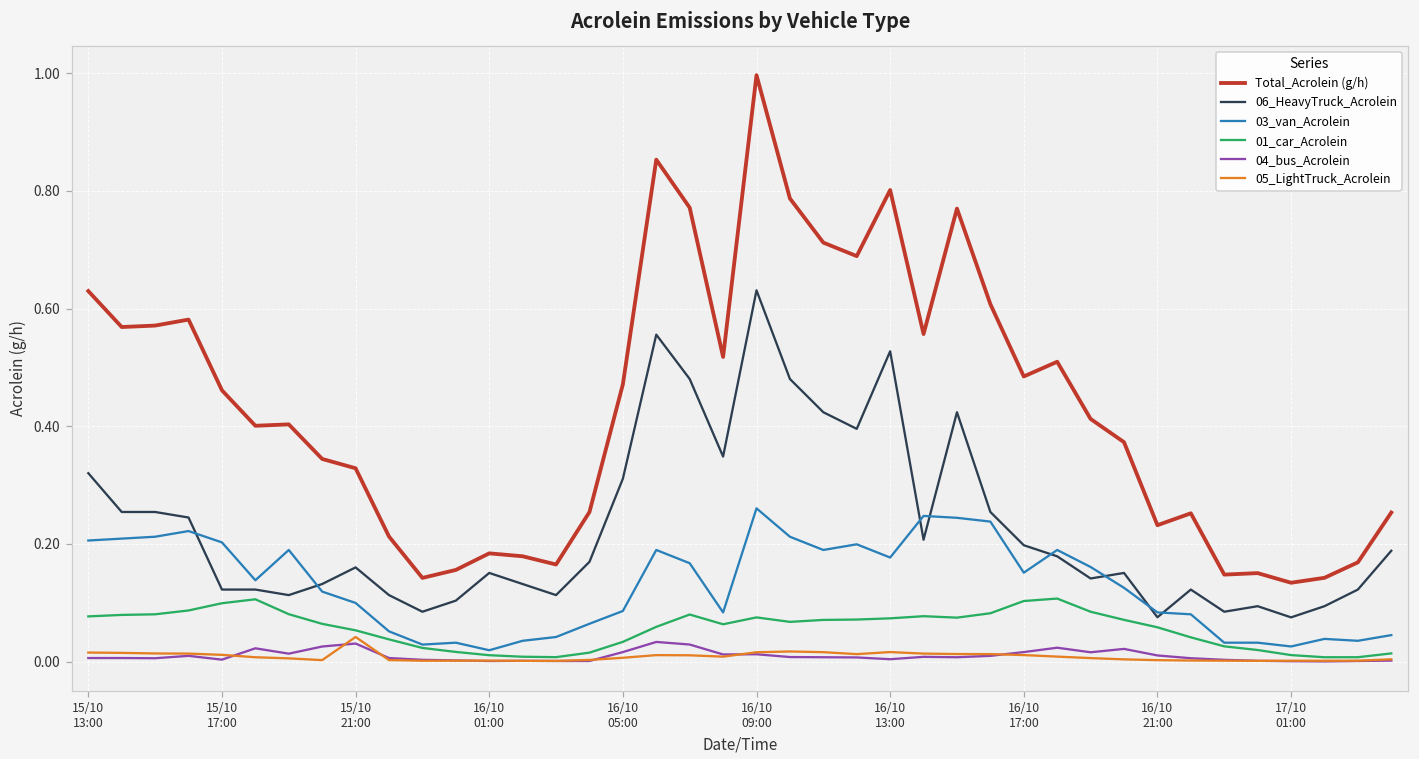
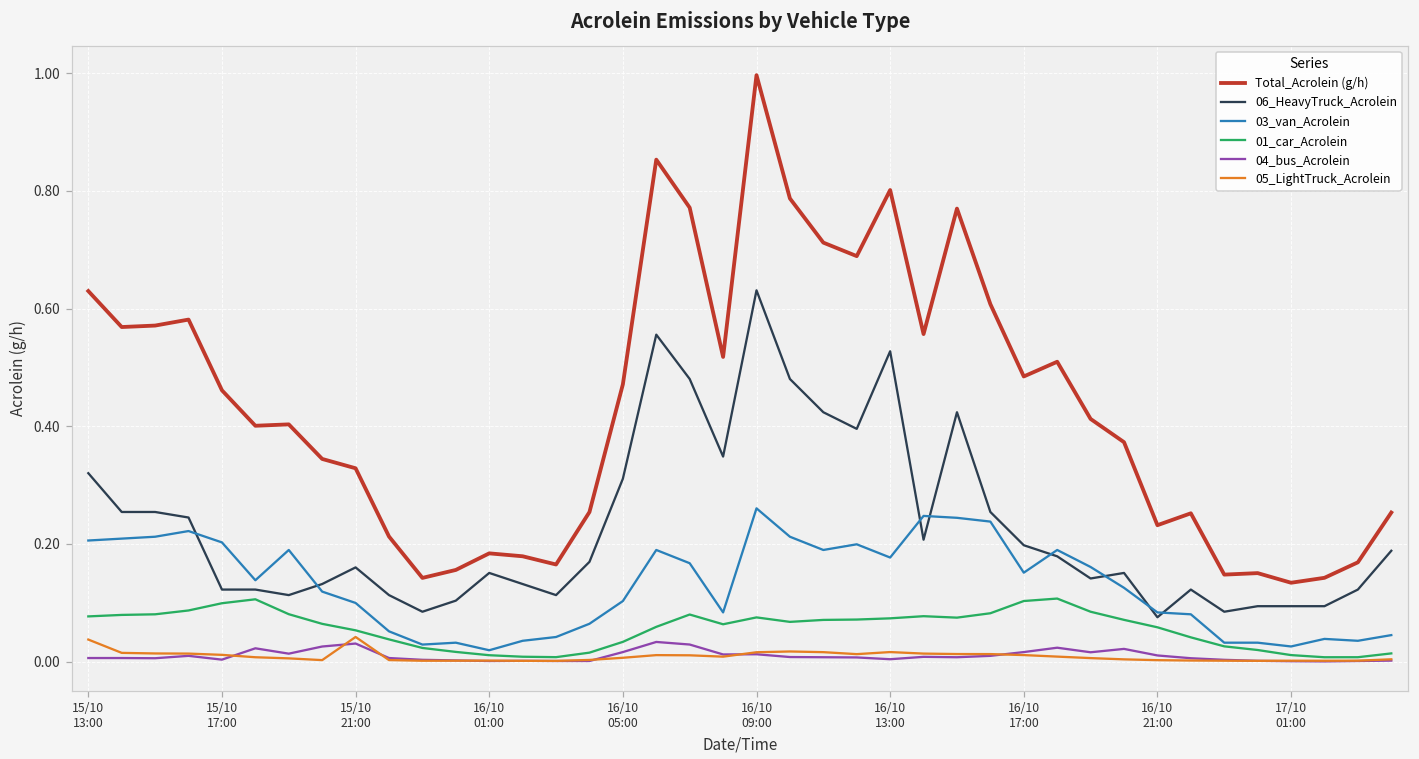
  {
    "Total_Acrolein (g/h)": {
      "15/10 13:00": 0.63,
      "15/10 17:00": 0.46,
      "15/10 21:00": 0.33,
      "16/10 01:00": 0.18,
      "16/10 05:00": 0.47,
      "16/10 09:00": 1.00,
      "16/10 13:00": 0.80,
      "16/10 17:00": 0.48,
      "16/10 21:00": 0.23,
      "17/10 01:00": 0.13
    },
    "06_HeavyTruck_Acrolein": {
      "15/10 13:00": 0.32,
      "15/10 17:00": 0.12,
      "15/10 21:00": 0.16,
      "16/10 01:00": 0.15,
      "16/10 05:00": 0.31,
      "16/10 09:00": 0.63,
      "16/10 13:00": 0.53,
      "16/10 17:00": 0.20,
      "16/10 21:00": 0.08,
-     "17/10 01:00": 0.08
+     "17/10 01:00": 0.09
    },
    "03_van_Acrolein": {
      "15/10 13:00": 0.21,
      "15/10 17:00": 0.20,
      "15/10 21:00": 0.10,
      "16/10 01:00": 0.02,
-     "16/10 05:00": 0.09,
+     "16/10 05:00": 0.10,
      "16/10 09:00": 0.26,
      "16/10 13:00": 0.18,
      "16/10 17:00": 0.15,
      "16/10 21:00": 0.08,
      "17/10 01:00": 0.03
    },
    "01_car_Acrolein": {
      "15/10 13:00": 0.08,
      "15/10 17:00": 0.10,
      "15/10 21:00": 0.05,
      "16/10 01:00": 0.01,
      "16/10 05:00": 0.03,
      "16/10 09:00": 0.08,
      "16/10 13:00": 0.07,
      "16/10 17:00": 0.10,
      "16/10 21:00": 0.06,
      "17/10 01:00": 0.01
    },
    "04_bus_Acrolein": {
      "15/10 13:00": 0.01,
      "15/10 17:00": 0.00,
      "15/10 21:00": 0.03,
      "16/10 05:00": 0.02,
      "16/10 13:00": 0.00,
      "16/10 17:00": 0.02,
      "16/10 21:00": 0.01
    },
    "05_LightTruck_Acrolein": {
-     "15/10 13:00": 0.02,
+     "15/10 13:00": 0.04,
      "15/10 17:00": 0.01,
      "15/10 21:00": 0.04,
      "16/10 05:00": 0.01,
      "16/10 13:00": 0.02,
      "16/10 17:00": 0.01,
      "16/10 21:00": 0.00
    }
  }
